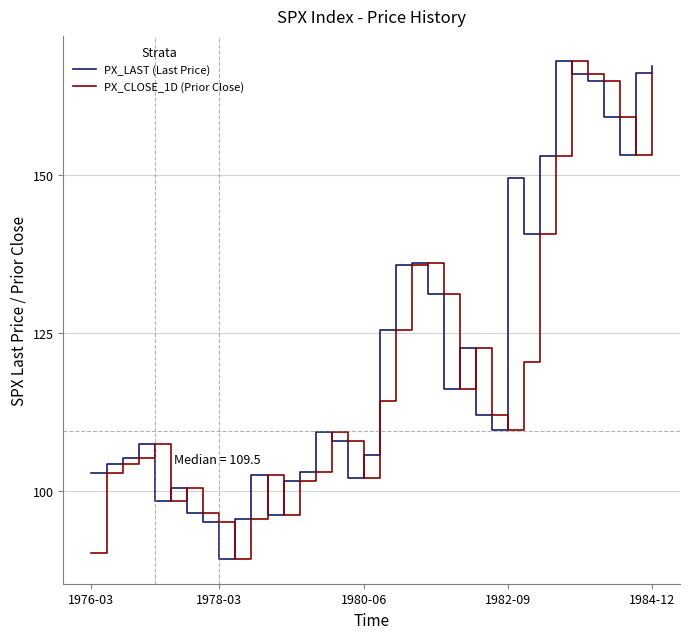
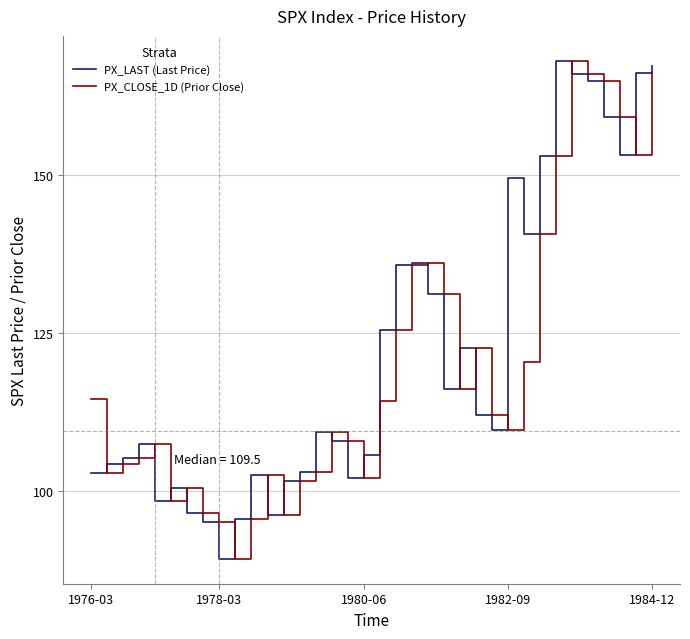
  {
    "PX_LAST (Last Price)": {
      "1976-03": 103,
      "1978-03": 89,
      "1980-06": 106,
      "1982-09": 150,
      "1984-12": 167
    },
    "PX_CLOSE_1D (Prior Close)": {
-     "1976-03": 90,
+     "1976-03": 115,
      "1978-03": 95,
      "1980-06": 102,
      "1982-09": 110,
      "1984-12": 166
    }
  }
